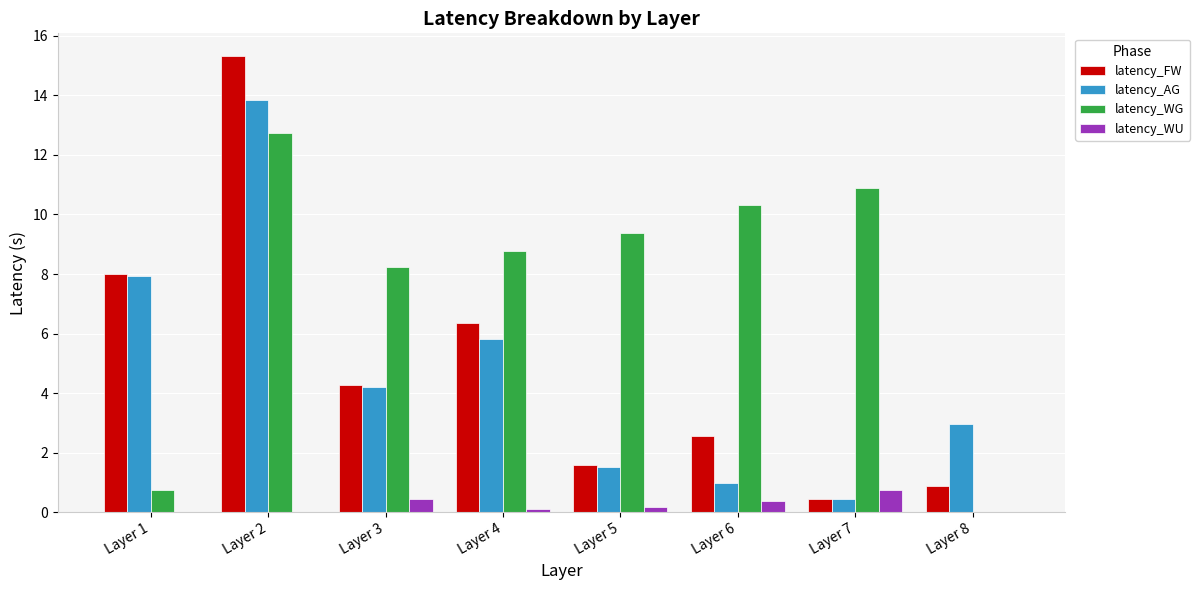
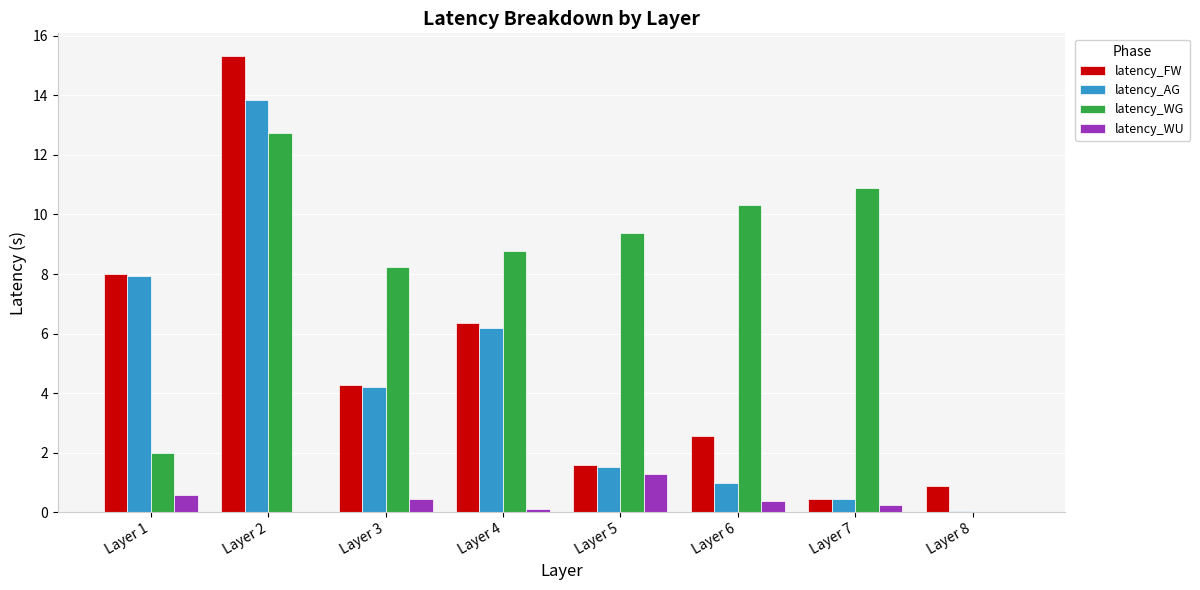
  {
    "latency_FW": {
      "Layer 1": 8.0,
      "Layer 2": 15.3,
      "Layer 3": 4.3,
      "Layer 4": 6.4,
      "Layer 5": 1.6,
      "Layer 6": 2.6,
      "Layer 7": 0.5,
      "Layer 8": 0.9
    },
    "latency_AG": {
      "Layer 1": 7.9,
      "Layer 2": 13.9,
      "Layer 3": 4.2,
-     "Layer 4": 5.8,
+     "Layer 4": 6.2,
      "Layer 5": 1.5,
      "Layer 6": 1.0,
      "Layer 7": 0.5,
-     "Layer 8": 3.0
+     "Layer 8": 0.0
    },
    "latency_WG": {
-     "Layer 1": 0.8,
+     "Layer 1": 2.0,
      "Layer 2": 12.7,
      "Layer 3": 8.2,
      "Layer 4": 8.8,
      "Layer 5": 9.4,
      "Layer 6": 10.3,
      "Layer 7": 10.9
    },
    "latency_WU": {
-     "Layer 1": 0.0,
+     "Layer 1": 0.6,
      "Layer 3": 0.5,
      "Layer 4": 0.1,
-     "Layer 5": 0.2,
+     "Layer 5": 1.3,
      "Layer 6": 0.4,
-     "Layer 7": 0.7
+     "Layer 7": 0.3
    }
  }
